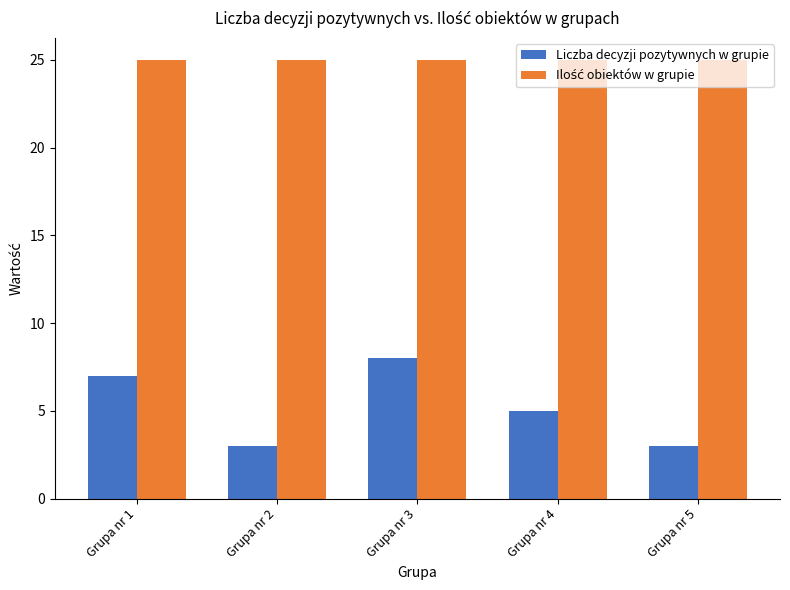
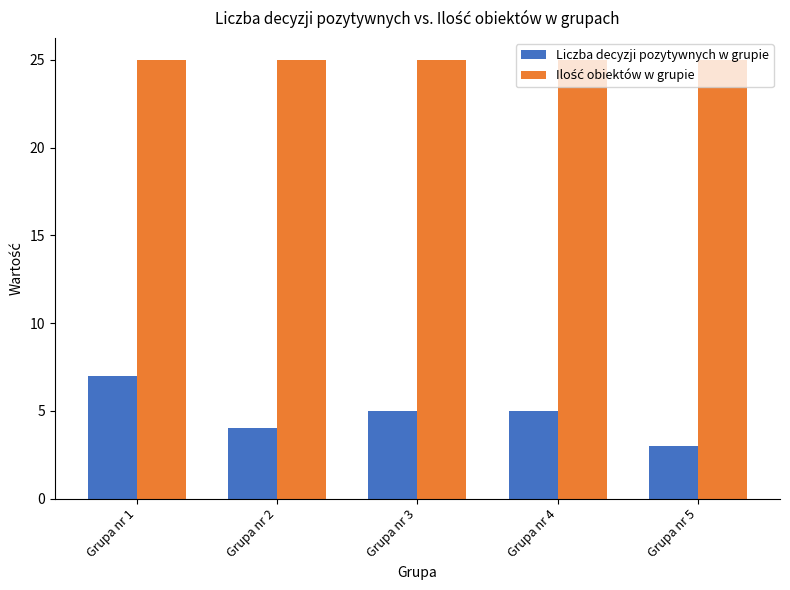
  {
    "Liczba decyzji pozytywnych w grupie": {
      "Grupa nr 1": 7,
-     "Grupa nr 2": 3,
-     "Grupa nr 3": 8,
+     "Grupa nr 2": 4,
+     "Grupa nr 3": 5,
      "Grupa nr 4": 5,
      "Grupa nr 5": 3
    },
    "Ilość obiektów w grupie": {
      "Grupa nr 1": 25,
      "Grupa nr 2": 25,
      "Grupa nr 3": 25
    }
  }
